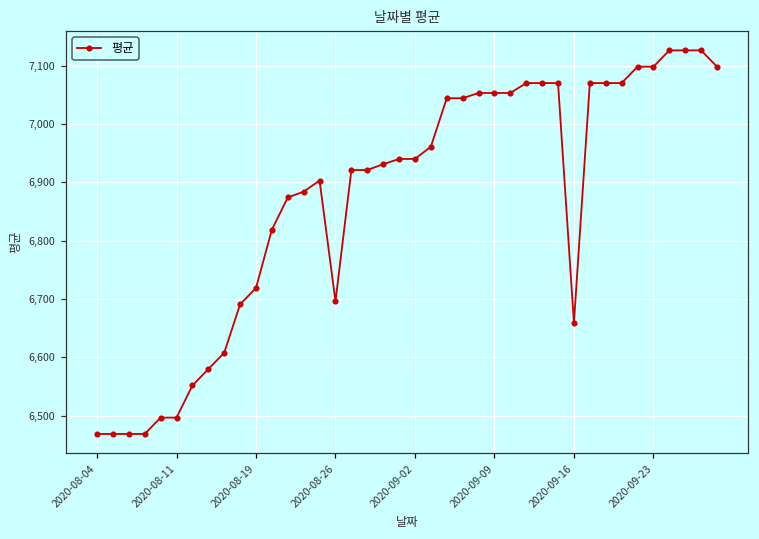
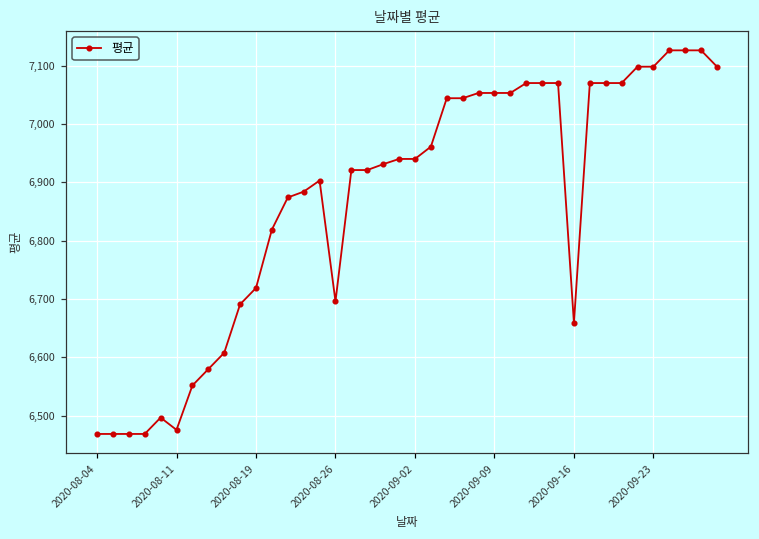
  {
    "2020-08-04": "6,470",
-   "2020-08-11": "6,500",
+   "2020-08-11": "6,480",
    "2020-08-19": "6,720",
    "2020-08-26": "6,700",
    "2020-09-02": "6,940",
    "2020-09-09": "7,050",
    "2020-09-16": "6,660",
    "2020-09-23": "7,100"
  }
